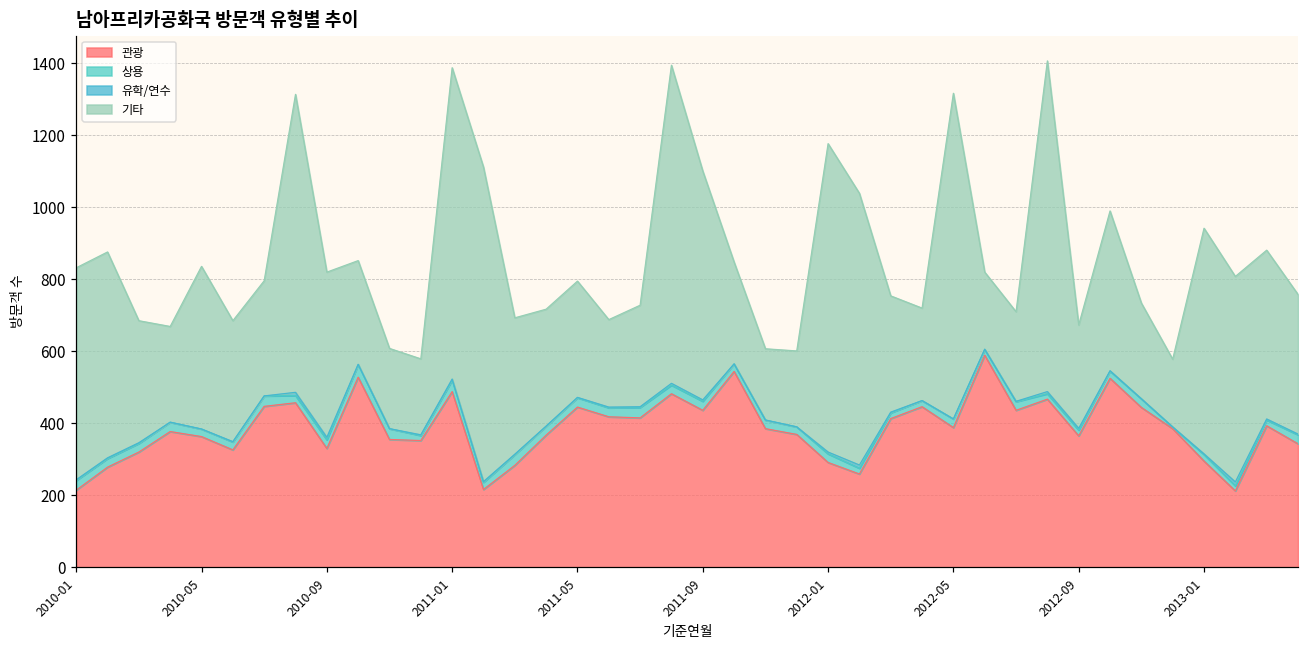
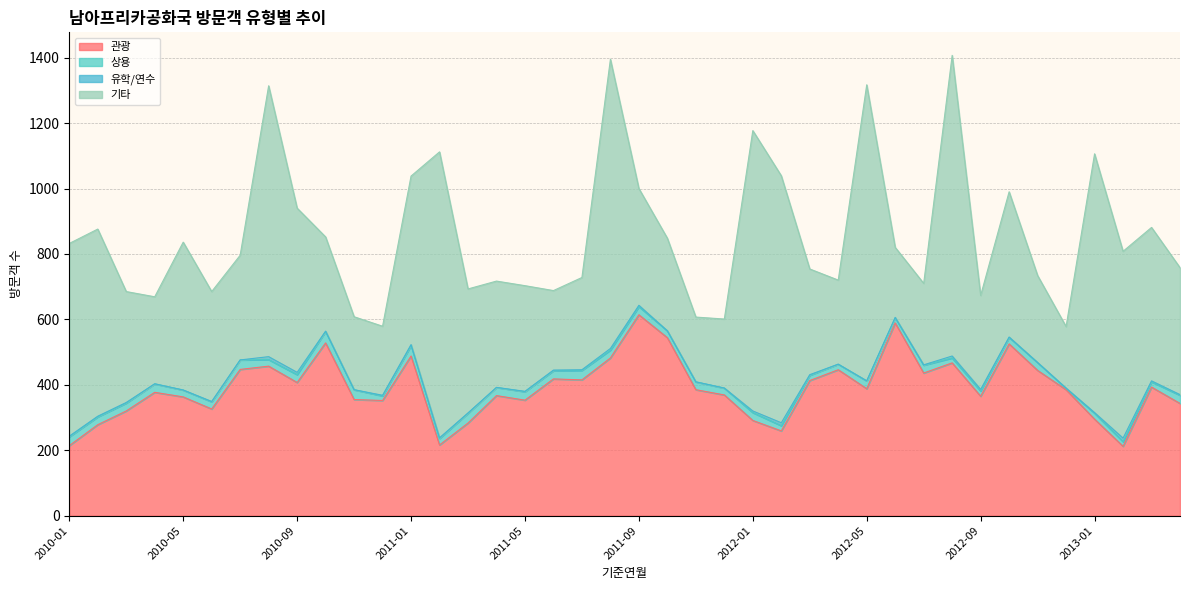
  {
    "관광": {
      "2010-01": 210,
      "2010-05": 360,
-     "2010-09": 330,
+     "2010-09": 410,
      "2011-01": 490,
-     "2011-05": 450,
-     "2011-09": 440,
+     "2011-05": 350,
+     "2011-09": 610,
      "2012-01": 290,
      "2012-05": 390,
      "2012-09": 370,
      "2013-01": 300
    },
    "기타": {
      "2010-01": 590,
      "2010-05": 450,
-     "2010-09": 460,
-     "2011-01": 870,
+     "2010-09": 500,
+     "2011-01": 520,
      "2011-05": 320,
-     "2011-09": 640,
+     "2011-09": 360,
      "2012-01": 860,
      "2012-05": 910,
      "2012-09": 290,
-     "2013-01": 630
+     "2013-01": 790
    }
  }
